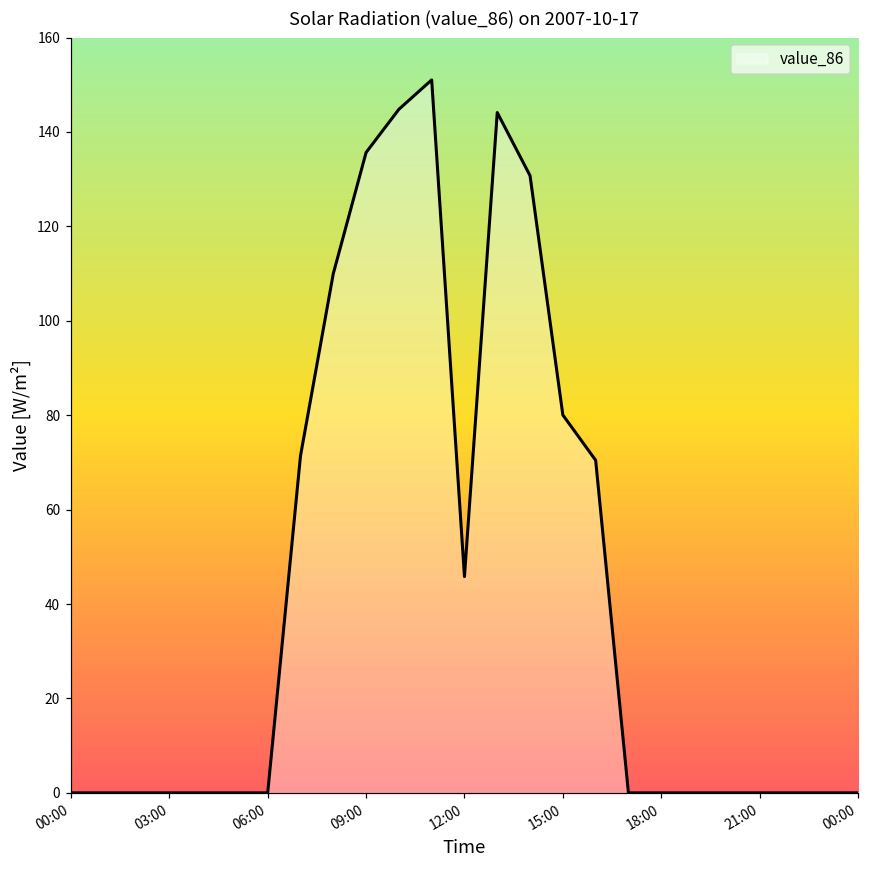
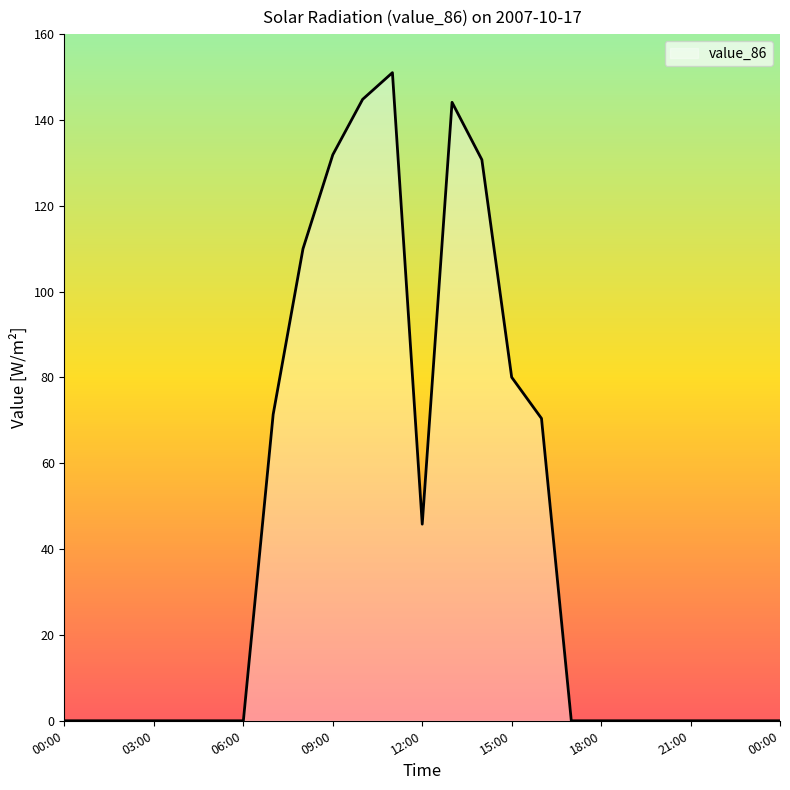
  {
    "03:00": 0,
    "06:00": 0,
-   "09:00": 136,
+   "09:00": 132,
    "12:00": 46,
    "15:00": 80,
    "18:00": 0,
    "21:00": 0
  }
